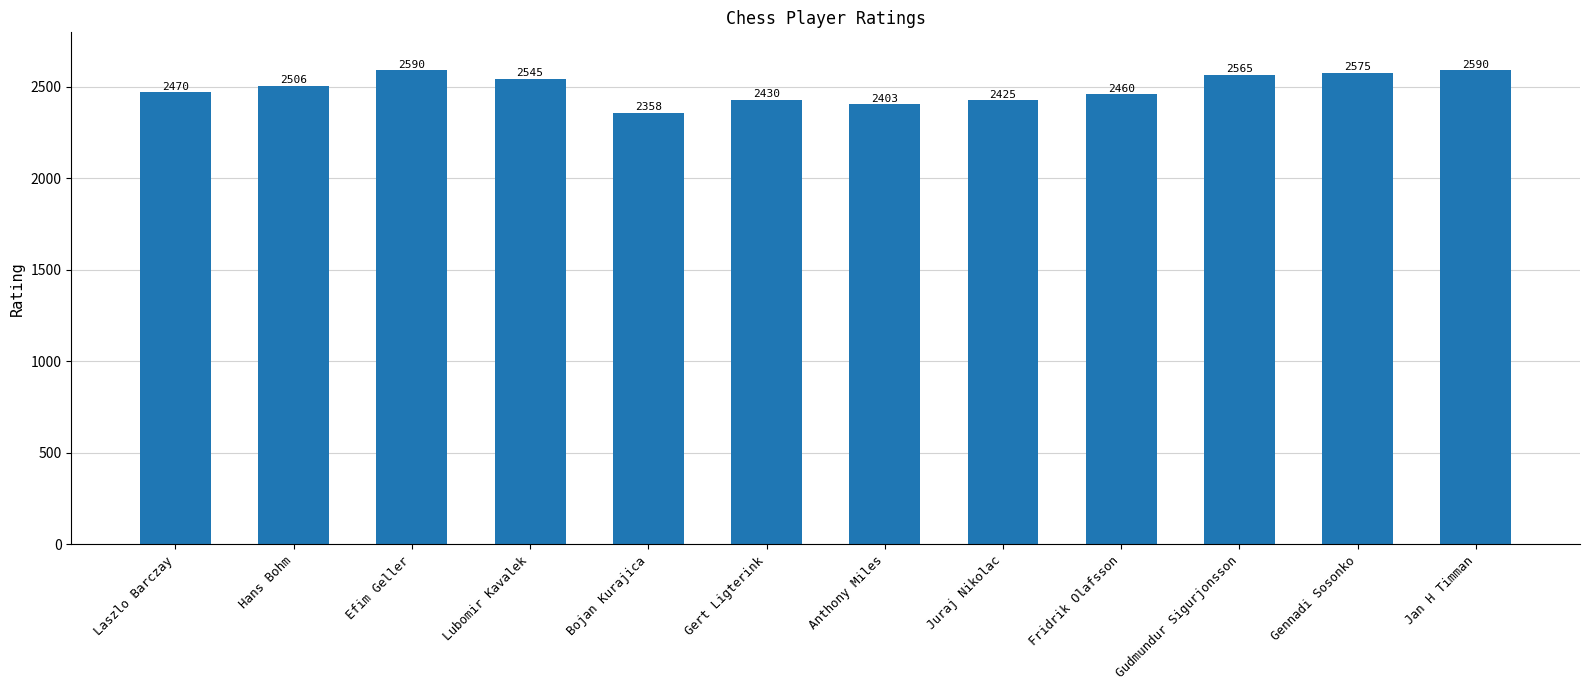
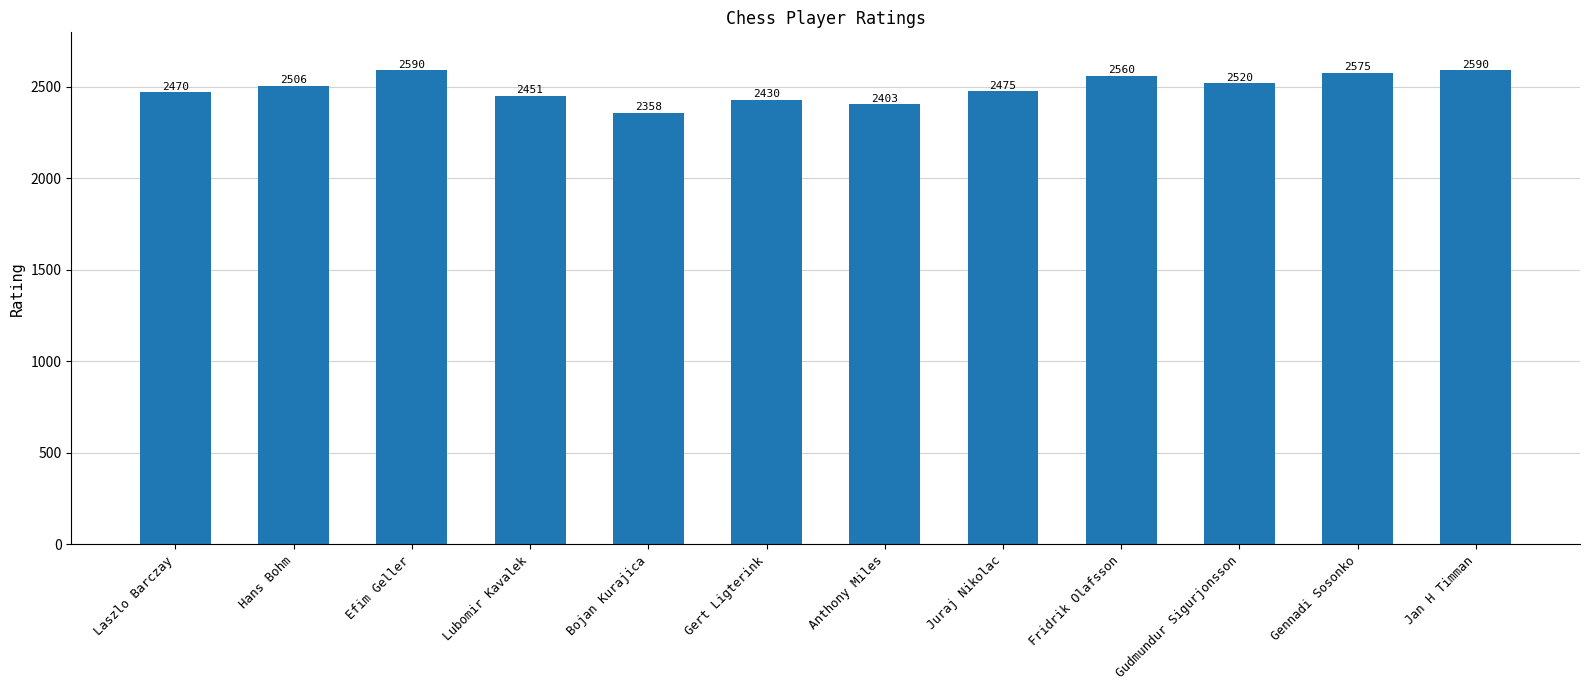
  {
    "Laszlo Barczay": 2470,
    "Hans Bohm": 2506,
    "Efim Geller": 2590,
-   "Lubomir Kavalek": 2545,
+   "Lubomir Kavalek": 2451,
    "Bojan Kurajica": 2358,
    "Gert Ligterink": 2430,
    "Anthony Miles": 2403,
-   "Juraj Nikolac": 2425,
-   "Fridrik Olafsson": 2460,
-   "Gudmundur Sigurjonsson": 2565,
+   "Juraj Nikolac": 2475,
+   "Fridrik Olafsson": 2560,
+   "Gudmundur Sigurjonsson": 2520,
    "Gennadi Sosonko": 2575,
    "Jan H Timman": 2590
  }
